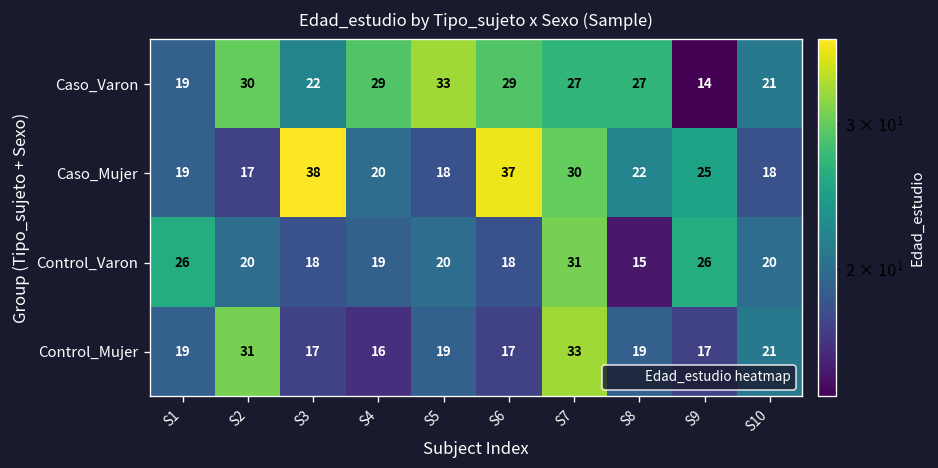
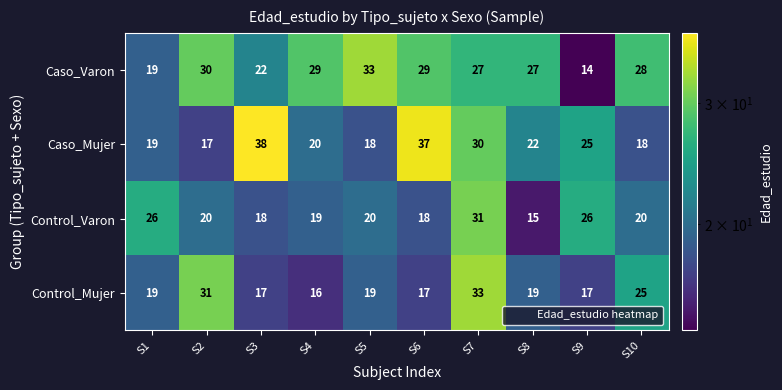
  {
    "Caso_Varon": {
      "S1": 19,
      "S2": 30,
      "S3": 22,
      "S4": 29,
      "S5": 33,
      "S6": 29,
      "S7": 27,
      "S8": 27,
      "S9": 14,
-     "S10": 21
+     "S10": 28
    },
    "Caso_Mujer": {
      "S1": 19,
      "S2": 17,
      "S3": 38,
      "S4": 20,
      "S5": 18,
      "S6": 37,
      "S7": 30,
      "S8": 22,
      "S9": 25,
      "S10": 18
    },
    "Control_Varon": {
      "S1": 26,
      "S2": 20,
      "S3": 18,
      "S4": 19,
      "S5": 20,
      "S6": 18,
      "S7": 31,
      "S8": 15,
      "S9": 26,
      "S10": 20
    },
    "Control_Mujer": {
      "S1": 19,
      "S2": 31,
      "S3": 17,
      "S4": 16,
      "S5": 19,
      "S6": 17,
      "S7": 33,
      "S8": 19,
      "S9": 17,
-     "S10": 21
+     "S10": 25
    }
  }
